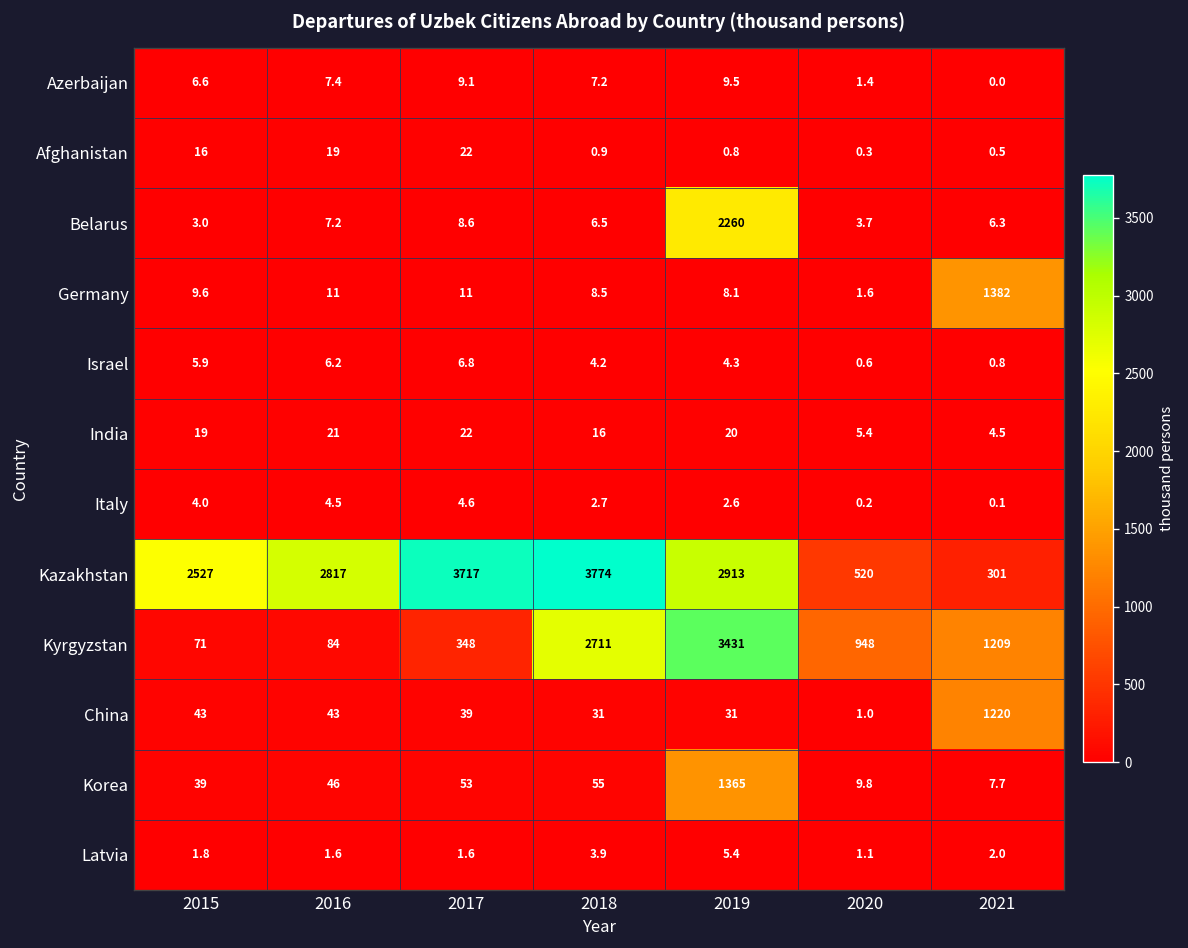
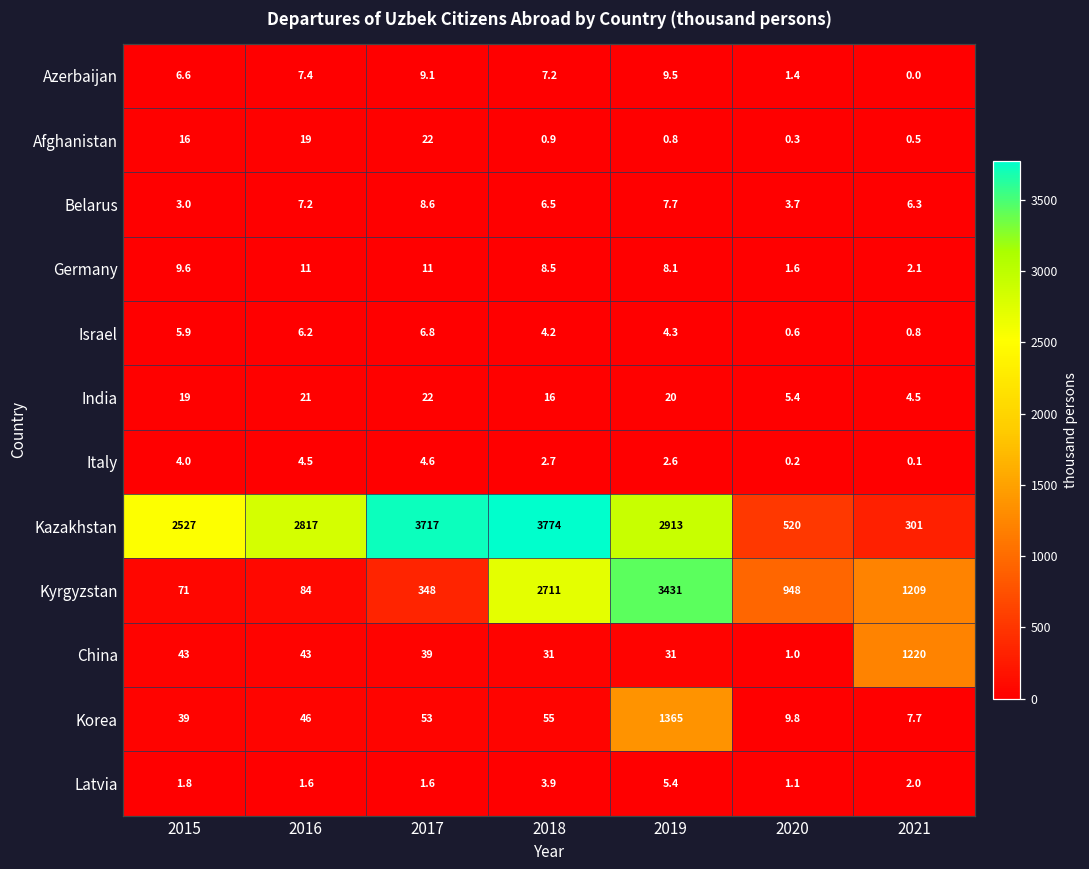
  {
    "Azerbaijan": {
      "2015": 6.6,
      "2016": 7.4,
      "2017": 9.1,
      "2018": 7.2,
      "2019": 9.5,
      "2020": 1.4,
      "2021": 0.0
    },
    "Afghanistan": {
      "2015": 16,
      "2016": 19,
      "2017": 22,
      "2018": 0.9,
      "2019": 0.8,
      "2020": 0.3,
      "2021": 0.5
    },
    "Belarus": {
      "2015": 3.0,
      "2016": 7.2,
      "2017": 8.6,
      "2018": 6.5,
-     "2019": 2260,
+     "2019": 7.7,
      "2020": 3.7,
      "2021": 6.3
    },
    "Germany": {
      "2015": 9.6,
      "2016": 11,
      "2017": 11,
      "2018": 8.5,
      "2019": 8.1,
      "2020": 1.6,
-     "2021": 1382
+     "2021": 2.1
    },
    "Israel": {
      "2015": 5.9,
      "2016": 6.2,
      "2017": 6.8,
      "2018": 4.2,
      "2019": 4.3,
      "2020": 0.6,
      "2021": 0.8
    },
    "India": {
      "2015": 19,
      "2016": 21,
      "2017": 22,
      "2018": 16,
      "2019": 20,
      "2020": 5.4,
      "2021": 4.5
    },
    "Italy": {
      "2015": 4.0,
      "2016": 4.5,
      "2017": 4.6,
      "2018": 2.7,
      "2019": 2.6,
      "2020": 0.2,
      "2021": 0.1
    },
    "Kazakhstan": {
      "2015": 2527,
      "2016": 2817,
      "2017": 3717,
      "2018": 3774,
      "2019": 2913,
      "2020": 520,
      "2021": 301
    },
    "Kyrgyzstan": {
      "2015": 71,
      "2016": 84,
      "2017": 348,
      "2018": 2711,
      "2019": 3431,
      "2020": 948,
      "2021": 1209
    },
    "China": {
      "2015": 43,
      "2016": 43,
      "2017": 39,
      "2018": 31,
      "2019": 31,
      "2020": 1.0,
      "2021": 1220
    },
    "Korea": {
      "2015": 39,
      "2016": 46,
      "2017": 53,
      "2018": 55,
      "2019": 1365,
      "2020": 9.8,
      "2021": 7.7
    },
    "Latvia": {
      "2015": 1.8,
      "2016": 1.6,
      "2017": 1.6,
      "2018": 3.9,
      "2019": 5.4,
      "2020": 1.1,
      "2021": 2.0
    }
  }
